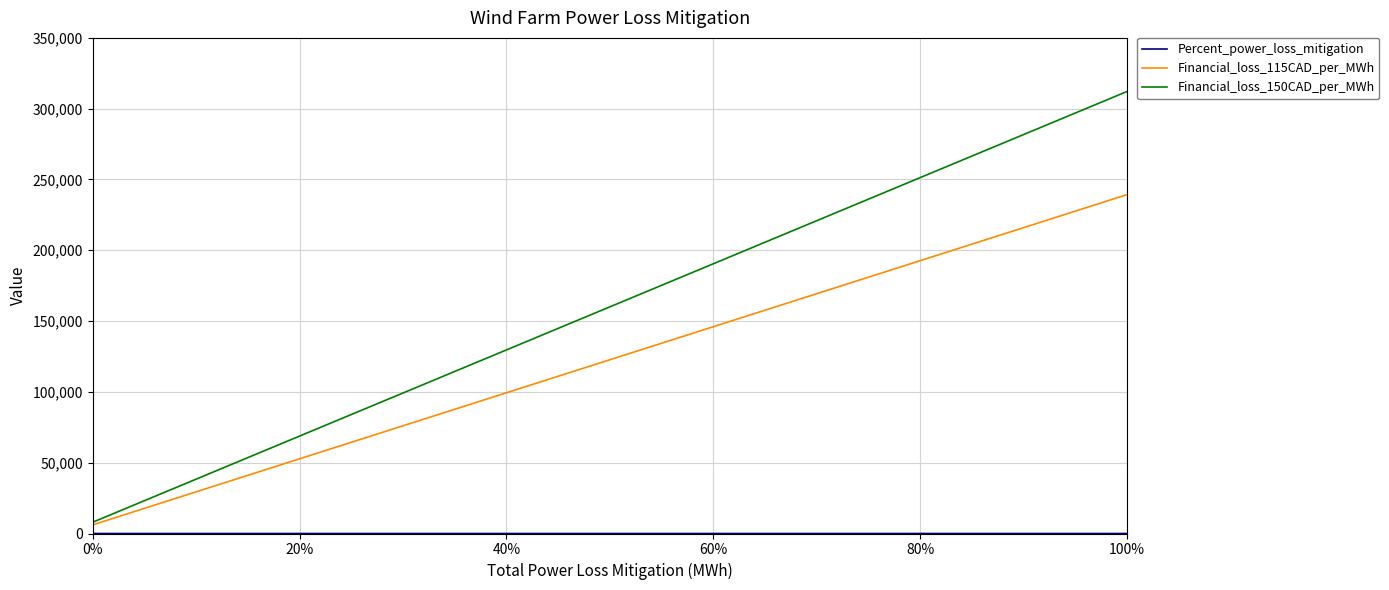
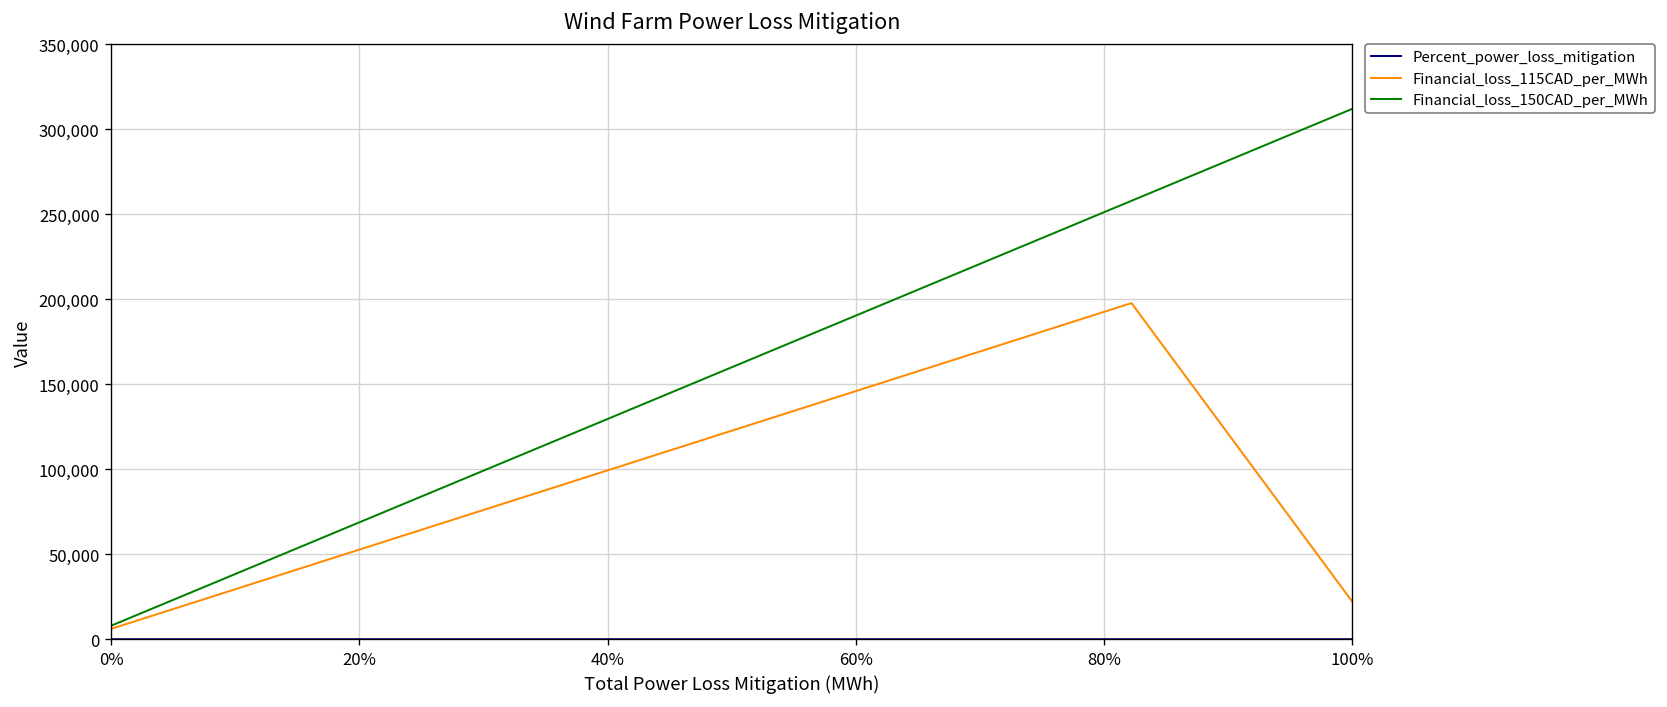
  {
    "Percent_power_loss_mitigation": {
      "0%": "0",
      "100%": "0"
    },
    "Financial_loss_115CAD_per_MWh": {
      "0%": "6,000",
-     "100%": "239,000"
+     "100%": "22,000"
    },
    "Financial_loss_150CAD_per_MWh": {
      "0%": "8,000",
      "100%": "312,000"
    }
  }
